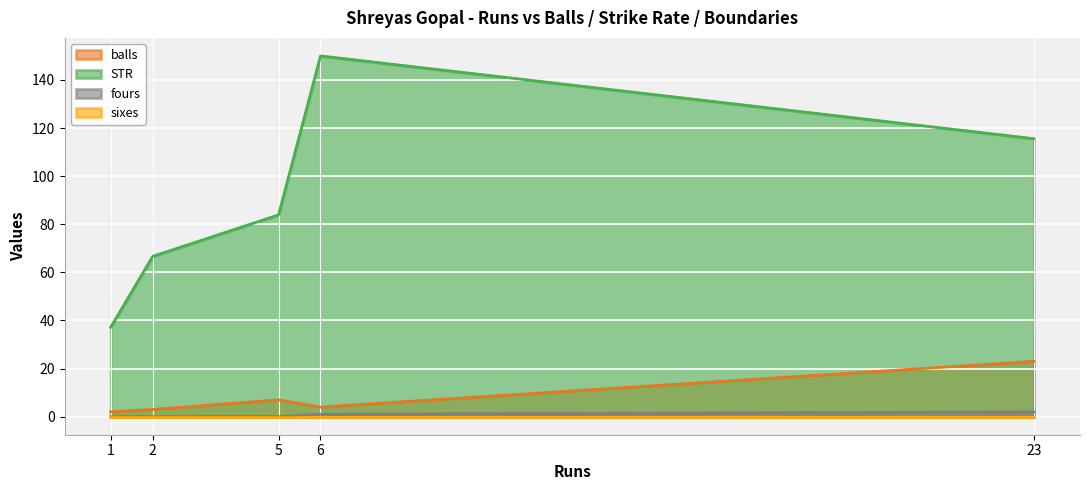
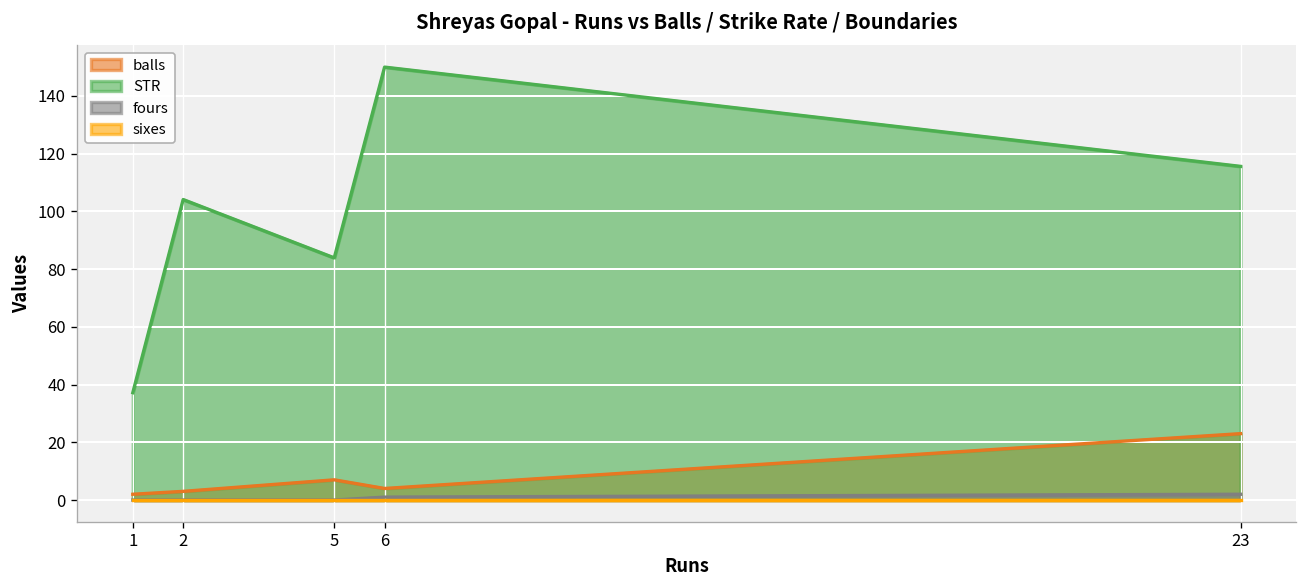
  {
    "STR": {
      "1": 37,
-     "2": 67,
+     "2": 104,
      "5": 84,
      "6": 150,
      "23": 116
    },
    "fours": {
      "23": 2
    }
  }
